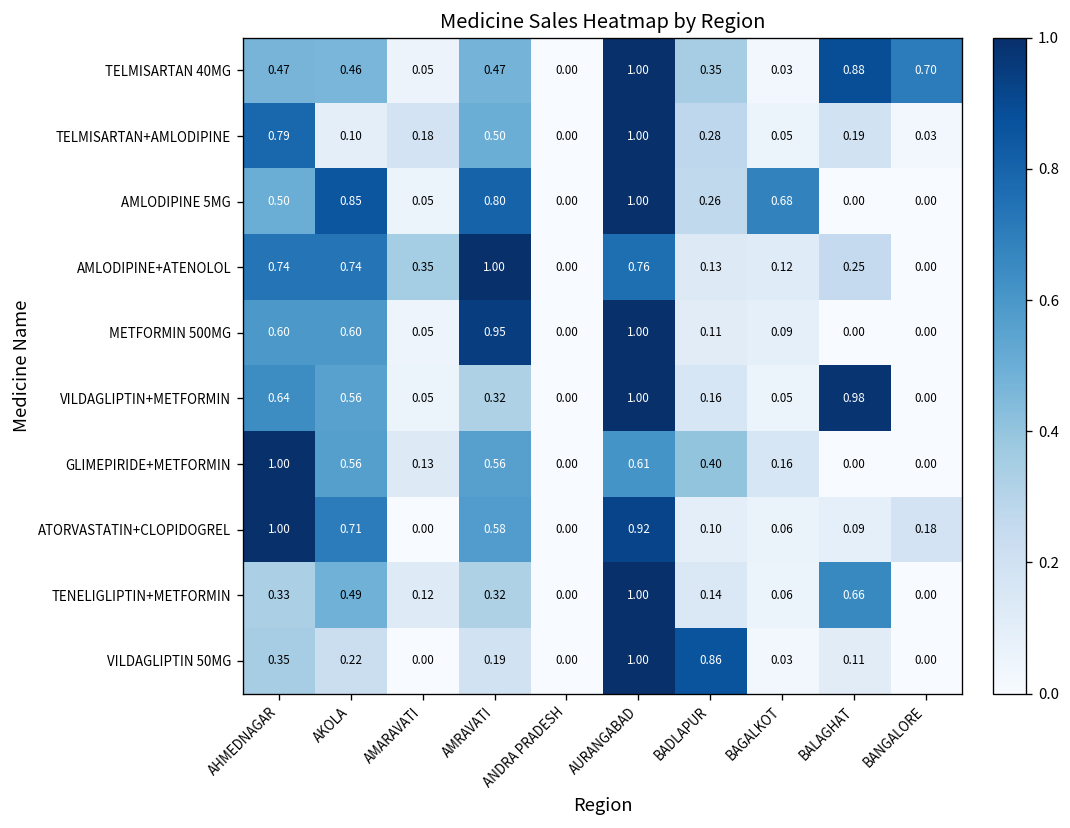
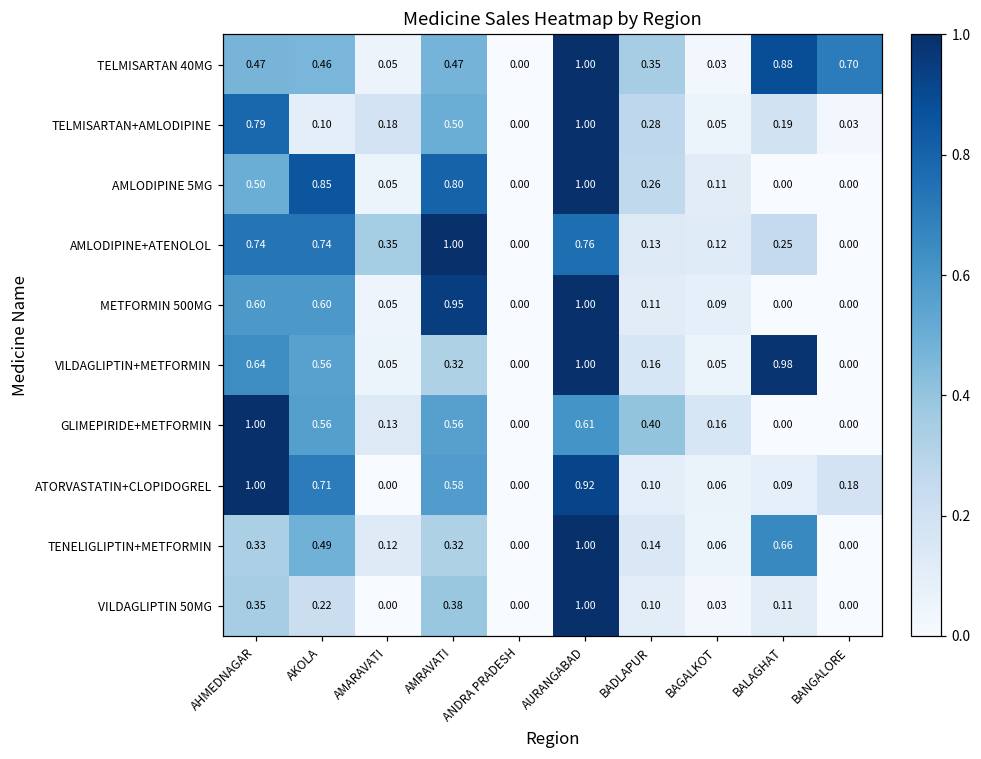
  {
    "TELMISARTAN 40MG": {
      "AHMEDNAGAR": 0.47,
      "AKOLA": 0.46,
      "AMARAVATI": 0.05,
      "AMRAVATI": 0.47,
      "ANDRA PRADESH": 0.00,
      "AURANGABAD": 1.00,
      "BADLAPUR": 0.35,
      "BAGALKOT": 0.03,
      "BALAGHAT": 0.88,
      "BANGALORE": 0.70
    },
    "TELMISARTAN+AMLODIPINE": {
      "AHMEDNAGAR": 0.79,
      "AKOLA": 0.10,
      "AMARAVATI": 0.18,
      "AMRAVATI": 0.50,
      "ANDRA PRADESH": 0.00,
      "AURANGABAD": 1.00,
      "BADLAPUR": 0.28,
      "BAGALKOT": 0.05,
      "BALAGHAT": 0.19,
      "BANGALORE": 0.03
    },
    "AMLODIPINE 5MG": {
      "AHMEDNAGAR": 0.50,
      "AKOLA": 0.85,
      "AMARAVATI": 0.05,
      "AMRAVATI": 0.80,
      "ANDRA PRADESH": 0.00,
      "AURANGABAD": 1.00,
      "BADLAPUR": 0.26,
-     "BAGALKOT": 0.68,
+     "BAGALKOT": 0.11,
      "BALAGHAT": 0.00,
      "BANGALORE": 0.00
    },
    "AMLODIPINE+ATENOLOL": {
      "AHMEDNAGAR": 0.74,
      "AKOLA": 0.74,
      "AMARAVATI": 0.35,
      "AMRAVATI": 1.00,
      "ANDRA PRADESH": 0.00,
      "AURANGABAD": 0.76,
      "BADLAPUR": 0.13,
      "BAGALKOT": 0.12,
      "BALAGHAT": 0.25,
      "BANGALORE": 0.00
    },
    "METFORMIN 500MG": {
      "AHMEDNAGAR": 0.60,
      "AKOLA": 0.60,
      "AMARAVATI": 0.05,
      "AMRAVATI": 0.95,
      "ANDRA PRADESH": 0.00,
      "AURANGABAD": 1.00,
      "BADLAPUR": 0.11,
      "BAGALKOT": 0.09,
      "BALAGHAT": 0.00,
      "BANGALORE": 0.00
    },
    "VILDAGLIPTIN+METFORMIN": {
      "AHMEDNAGAR": 0.64,
      "AKOLA": 0.56,
      "AMARAVATI": 0.05,
      "AMRAVATI": 0.32,
      "ANDRA PRADESH": 0.00,
      "AURANGABAD": 1.00,
      "BADLAPUR": 0.16,
      "BAGALKOT": 0.05,
      "BALAGHAT": 0.98,
      "BANGALORE": 0.00
    },
    "GLIMEPIRIDE+METFORMIN": {
      "AHMEDNAGAR": 1.00,
      "AKOLA": 0.56,
      "AMARAVATI": 0.13,
      "AMRAVATI": 0.56,
      "ANDRA PRADESH": 0.00,
      "AURANGABAD": 0.61,
      "BADLAPUR": 0.40,
      "BAGALKOT": 0.16,
      "BALAGHAT": 0.00,
      "BANGALORE": 0.00
    },
    "ATORVASTATIN+CLOPIDOGREL": {
      "AHMEDNAGAR": 1.00,
      "AKOLA": 0.71,
      "AMARAVATI": 0.00,
      "AMRAVATI": 0.58,
      "ANDRA PRADESH": 0.00,
      "AURANGABAD": 0.92,
      "BADLAPUR": 0.10,
      "BAGALKOT": 0.06,
      "BALAGHAT": 0.09,
      "BANGALORE": 0.18
    },
    "TENELIGLIPTIN+METFORMIN": {
      "AHMEDNAGAR": 0.33,
      "AKOLA": 0.49,
      "AMARAVATI": 0.12,
      "AMRAVATI": 0.32,
      "ANDRA PRADESH": 0.00,
      "AURANGABAD": 1.00,
      "BADLAPUR": 0.14,
      "BAGALKOT": 0.06,
      "BALAGHAT": 0.66,
      "BANGALORE": 0.00
    },
    "VILDAGLIPTIN 50MG": {
      "AHMEDNAGAR": 0.35,
      "AKOLA": 0.22,
      "AMARAVATI": 0.00,
-     "AMRAVATI": 0.19,
+     "AMRAVATI": 0.38,
      "ANDRA PRADESH": 0.00,
      "AURANGABAD": 1.00,
-     "BADLAPUR": 0.86,
+     "BADLAPUR": 0.10,
      "BAGALKOT": 0.03,
      "BALAGHAT": 0.11,
      "BANGALORE": 0.00
    }
  }
